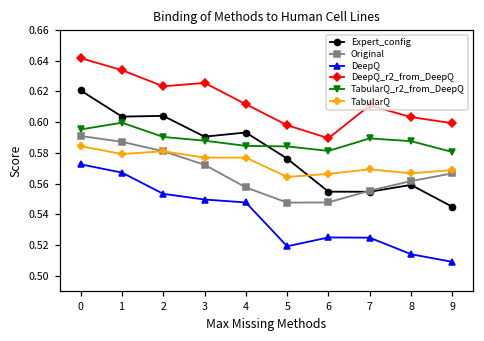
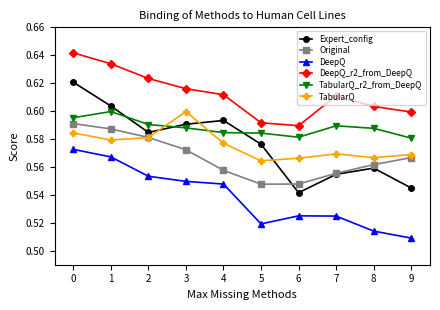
  {
    "Expert_config": {
      "0": 0.621,
      "1": 0.604,
-     "2": 0.604,
+     "2": 0.585,
      "3": 0.591,
      "4": 0.593,
      "5": 0.576,
-     "6": 0.555,
+     "6": 0.542,
      "8": 0.559,
      "9": 0.545
    },
    "Original": {
      "0": 0.591,
      "1": 0.587,
      "3": 0.572,
      "4": 0.558,
      "5": 0.548,
      "6": 0.548,
      "8": 0.562,
      "9": 0.567
    },
    "DeepQ": {
      "0": 0.573,
      "1": 0.567,
      "2": 0.553,
      "3": 0.550,
      "4": 0.548,
      "5": 0.519,
      "6": 0.525,
      "7": 0.525,
      "8": 0.514,
      "9": 0.509
    },
    "DeepQ_r2_from_DeepQ": {
      "0": 0.642,
      "1": 0.634,
      "2": 0.623,
-     "3": 0.626,
+     "3": 0.616,
      "4": 0.612,
-     "5": 0.598,
+     "5": 0.592,
      "6": 0.590,
      "8": 0.603,
      "9": 0.599
    },
    "TabularQ_r2_from_DeepQ": {
      "0": 0.595,
      "1": 0.600,
      "2": 0.590,
      "3": 0.588,
      "4": 0.585,
      "5": 0.584,
      "6": 0.581,
      "7": 0.589,
      "8": 0.588,
      "9": 0.581
    },
    "TabularQ": {
      "0": 0.584,
      "1": 0.579,
-     "3": 0.577,
+     "3": 0.600,
      "4": 0.577,
      "5": 0.564,
      "6": 0.566,
      "7": 0.569,
      "8": 0.567,
      "9": 0.569
    }
  }
